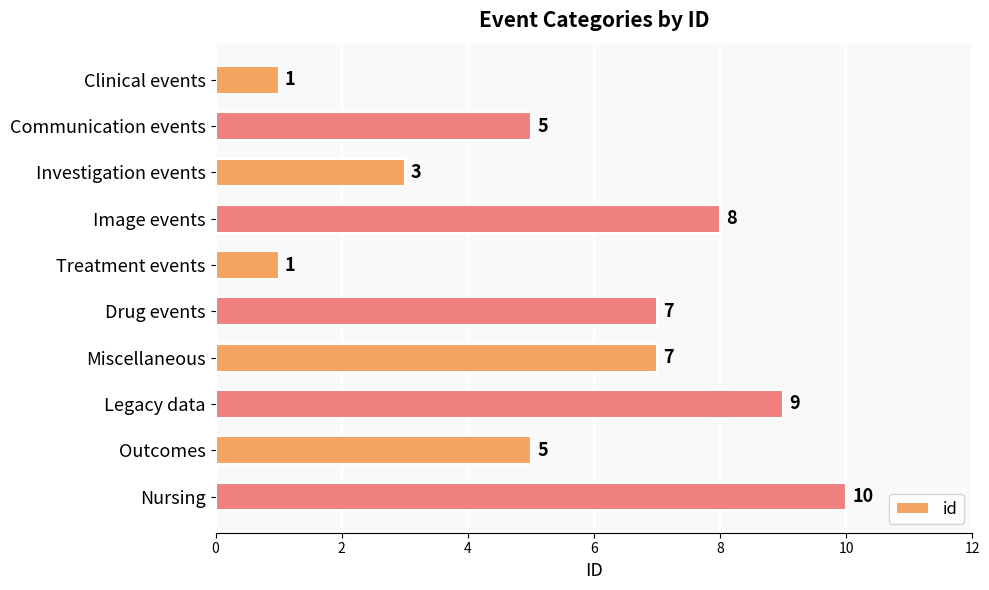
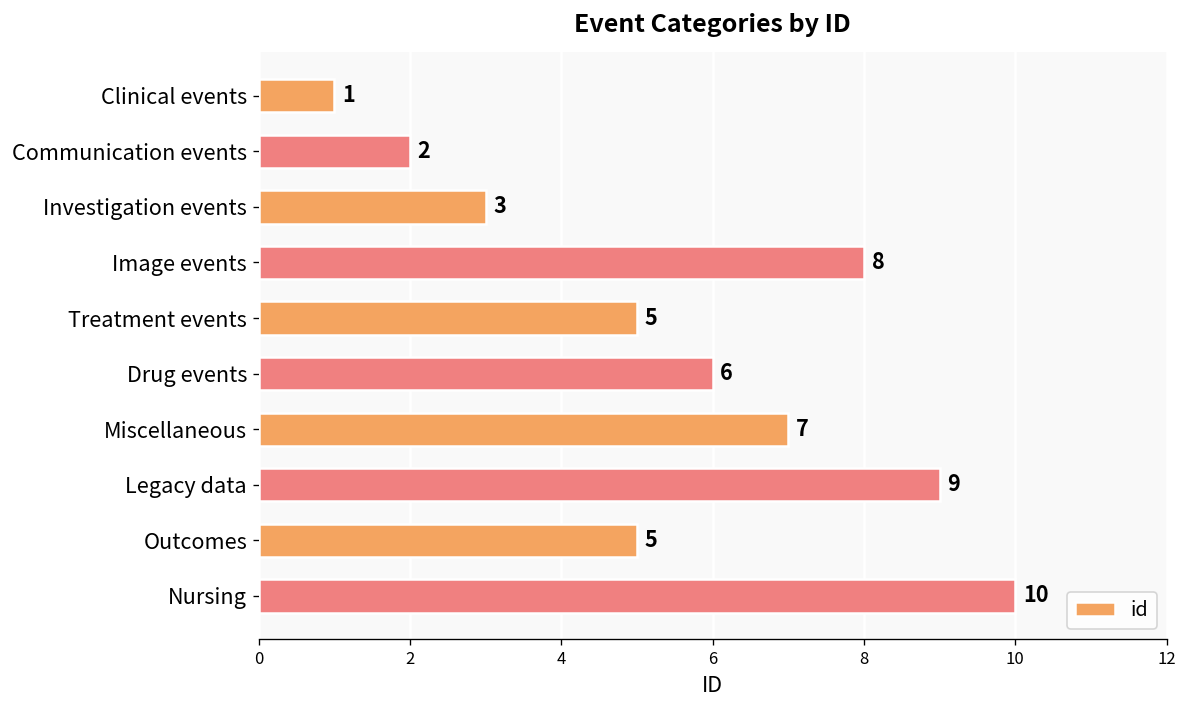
  {
    "Clinical events": 1,
-   "Communication events": 5,
+   "Communication events": 2,
    "Investigation events": 3,
    "Image events": 8,
-   "Treatment events": 1,
-   "Drug events": 7,
+   "Treatment events": 5,
+   "Drug events": 6,
    "Miscellaneous": 7,
    "Legacy data": 9,
    "Outcomes": 5,
    "Nursing": 10
  }
